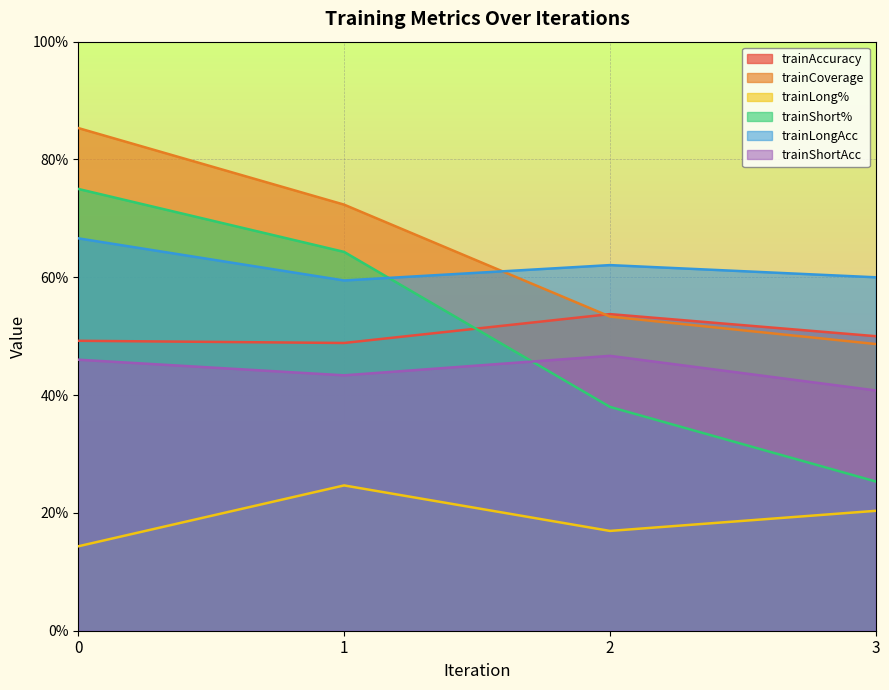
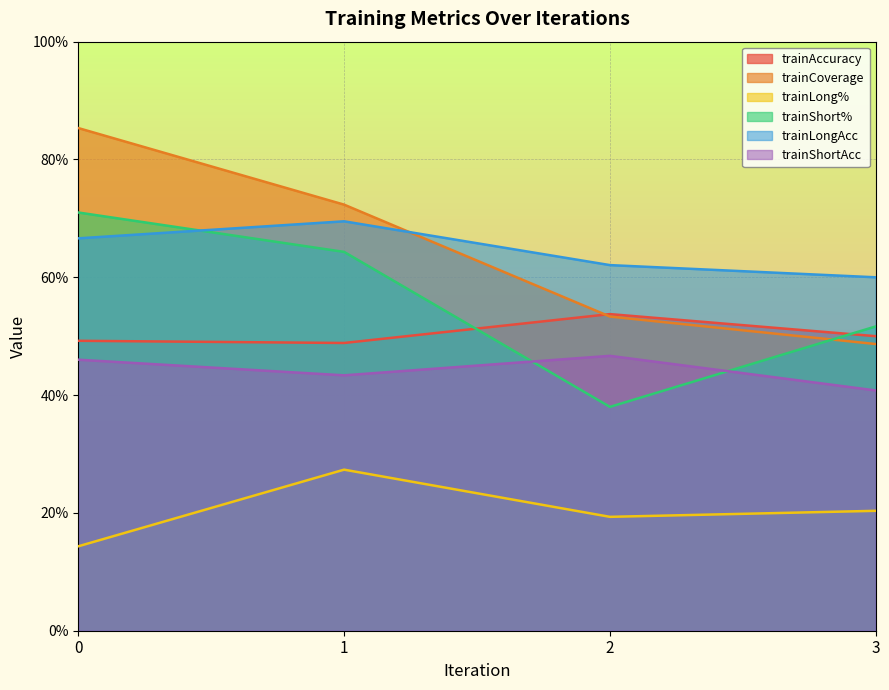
  {
    "trainLong%": {
      "0": "14%",
-     "1": "25%",
-     "2": "17%",
+     "1": "27%",
+     "2": "19%",
      "3": "20%"
    },
    "trainShort%": {
-     "0": "75%",
+     "0": "71%",
      "1": "64%",
      "2": "38%",
-     "3": "25%"
+     "3": "52%"
    },
    "trainLongAcc": {
      "0": "67%",
-     "1": "59%",
+     "1": "70%",
      "2": "62%",
      "3": "60%"
    },
    "trainShortAcc": {
      "0": "46%",
      "1": "43%",
      "2": "47%",
      "3": "41%"
    }
  }
